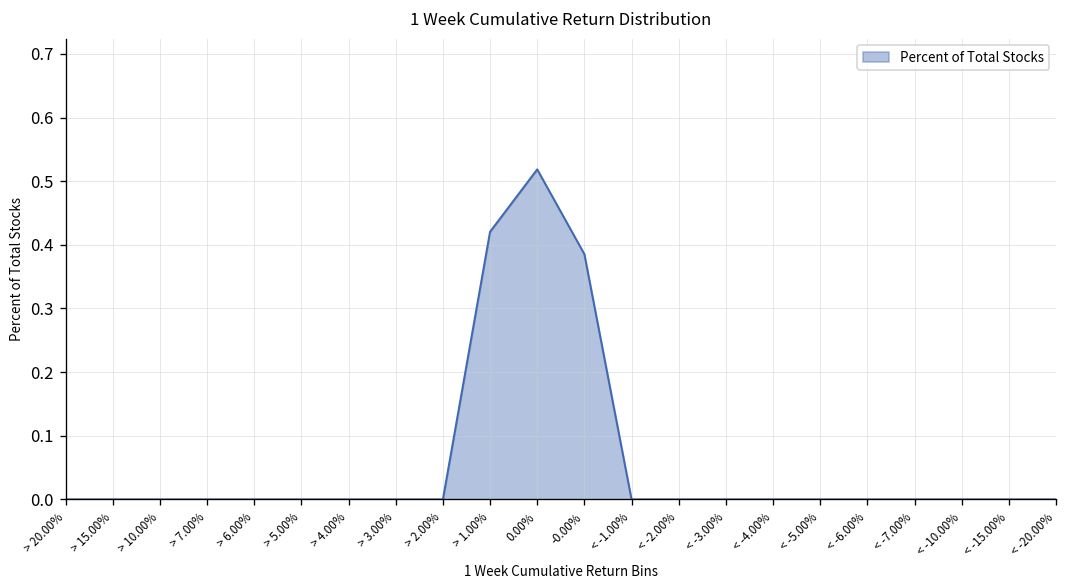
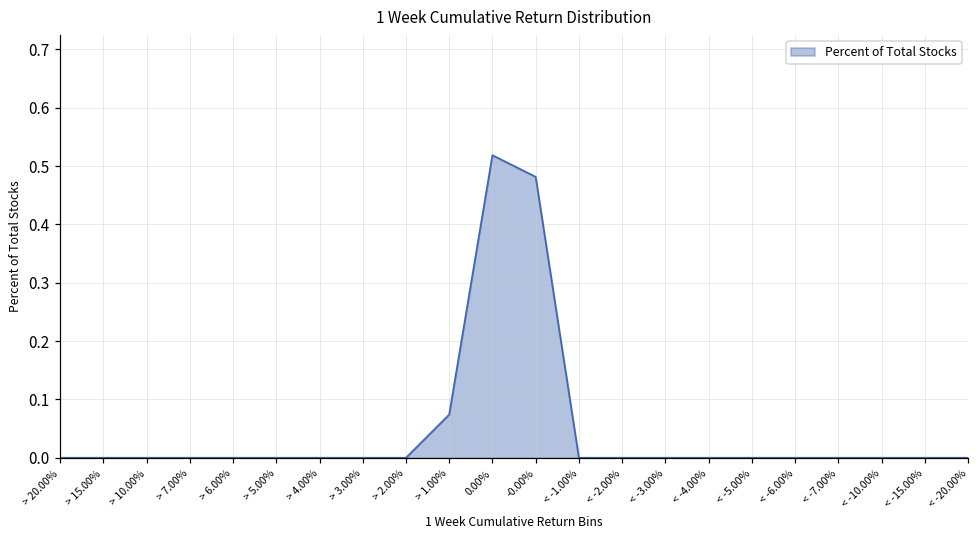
  {
    "> 20.00%": 0.00,
    "> 15.00%": 0.00,
    "> 10.00%": 0.00,
    "> 7.00%": 0.00,
    "> 6.00%": 0.00,
    "> 5.00%": 0.00,
    "> 4.00%": 0.00,
    "> 3.00%": 0.00,
    "> 2.00%": 0.00,
-   "> 1.00%": 0.42,
+   "> 1.00%": 0.07,
    "0.00%": 0.52,
-   "-0.00%": 0.39,
+   "-0.00%": 0.48,
    "< -1.00%": 0.00,
    "< -2.00%": 0.00,
    "< -3.00%": 0.00,
    "< -4.00%": 0.00,
    "< -5.00%": 0.00,
    "< -6.00%": 0.00,
    "< -7.00%": 0.00,
    "< -10.00%": 0.00,
    "< -15.00%": 0.00,
    "< -20.00%": 0.00
  }
